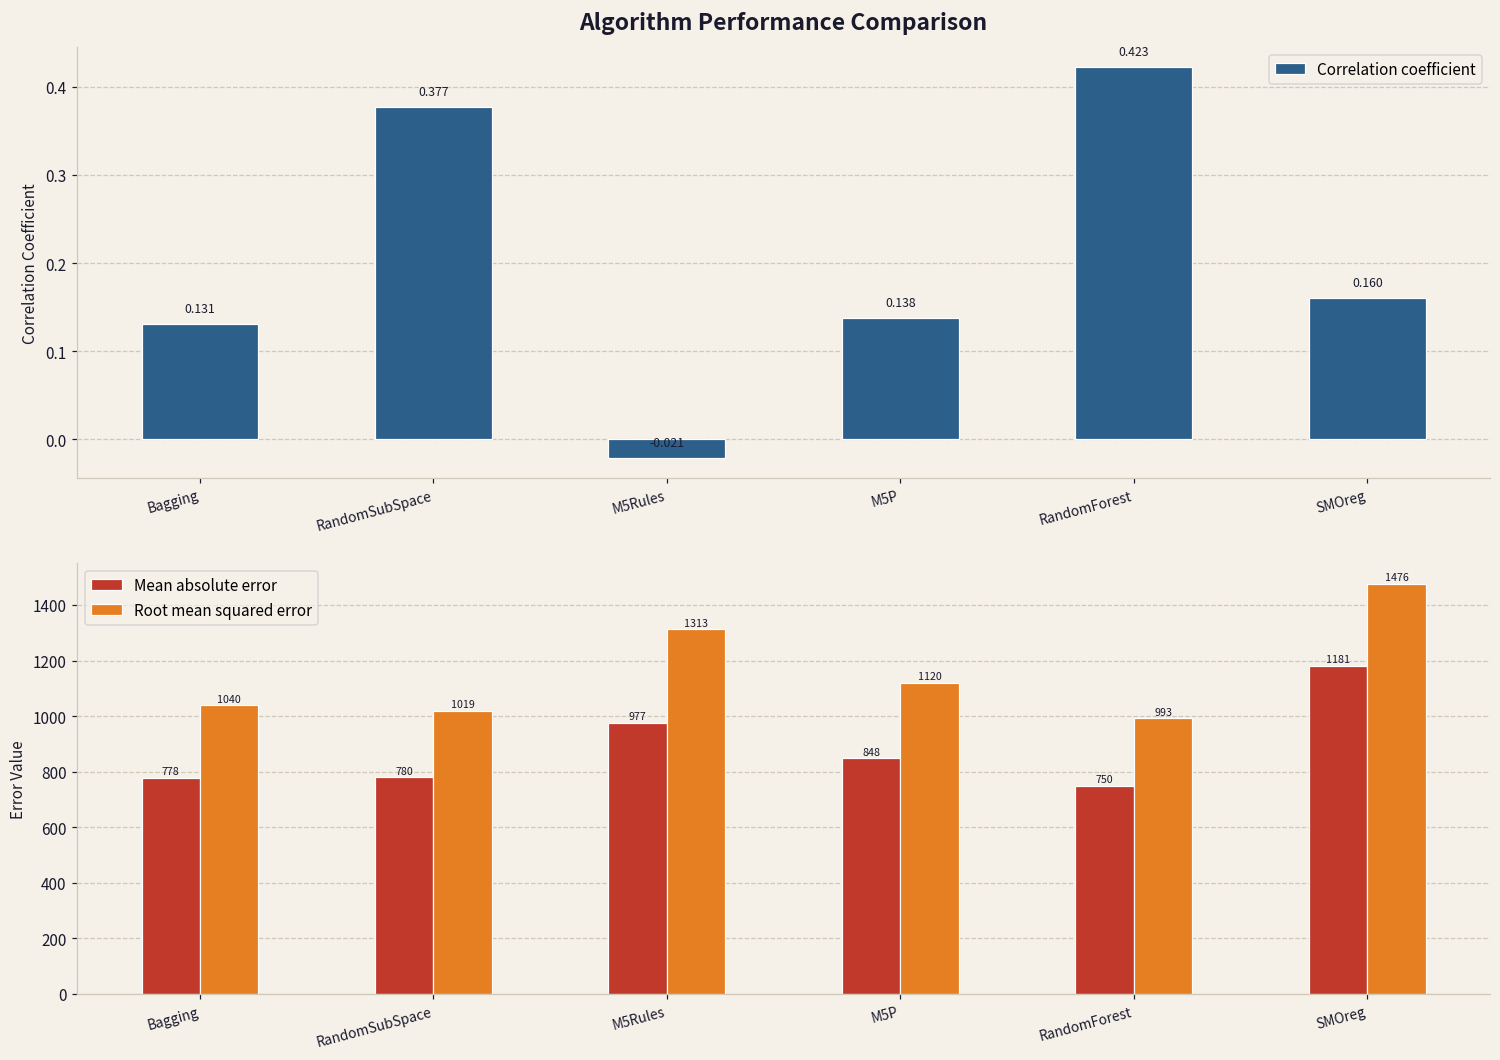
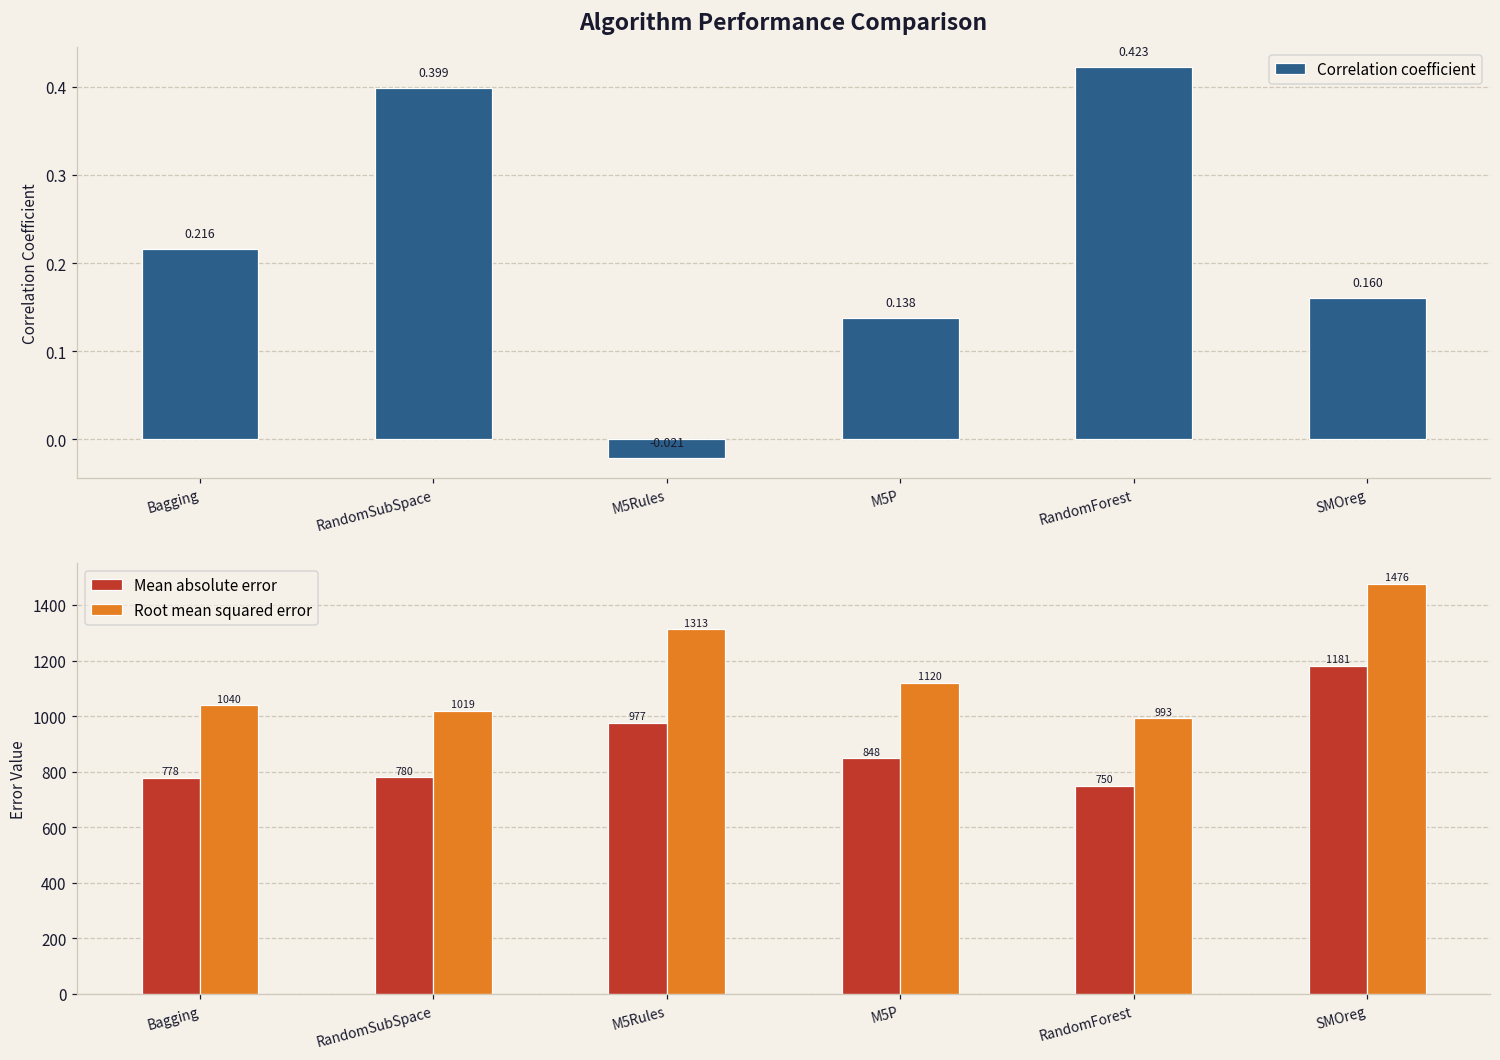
  {
    "Algorithm Performance Comparison": {
-     "Bagging": 0.131,
-     "RandomSubSpace": 0.377,
+     "Bagging": 0.216,
+     "RandomSubSpace": 0.399,
      "M5Rules": -0.021,
      "M5P": 0.138,
      "RandomForest": 0.423,
      "SMOreg": 0.160
    }
  }
